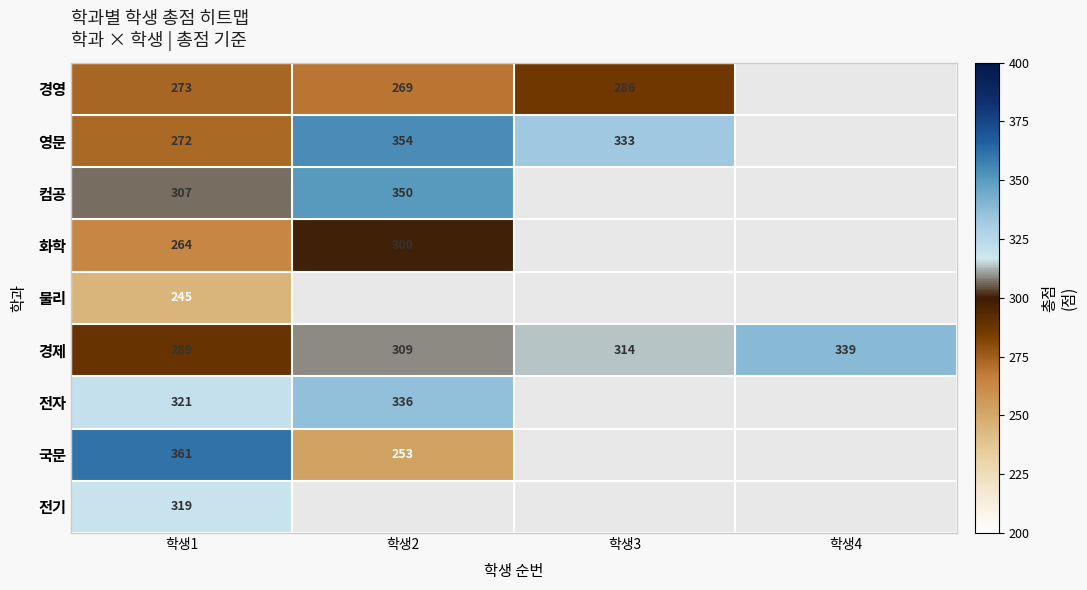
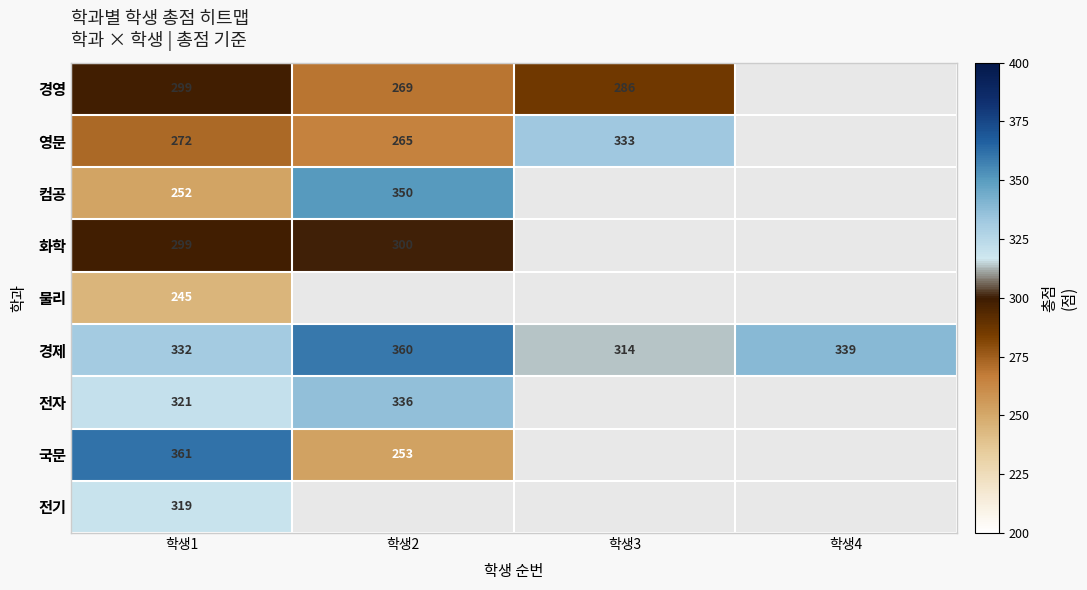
  {
    "경영": {
-     "학생1": 273,
+     "학생1": 299,
      "학생2": 269,
      "학생3": 286
    },
    "영문": {
      "학생1": 272,
-     "학생2": 354,
+     "학생2": 265,
      "학생3": 333
    },
    "컴공": {
-     "학생1": 307,
+     "학생1": 252,
      "학생2": 350
    },
    "화학": {
-     "학생1": 264
+     "학생1": 299
    },
    "물리": {
      "학생1": 245
    },
    "경제": {
-     "학생1": 289,
-     "학생2": 309,
+     "학생1": 332,
+     "학생2": 360,
      "학생3": 314,
      "학생4": 339
    },
    "전자": {
      "학생1": 321,
      "학생2": 336
    },
    "국문": {
      "학생1": 361,
      "학생2": 253
    },
    "전기": {
      "학생1": 319
    }
  }
